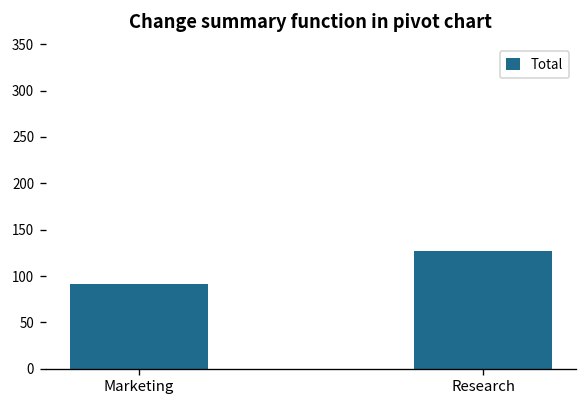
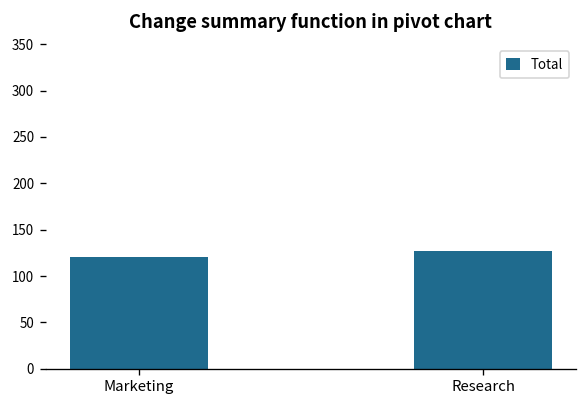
  {
-   "Marketing": 90,
+   "Marketing": 120,
    "Research": 130
  }
